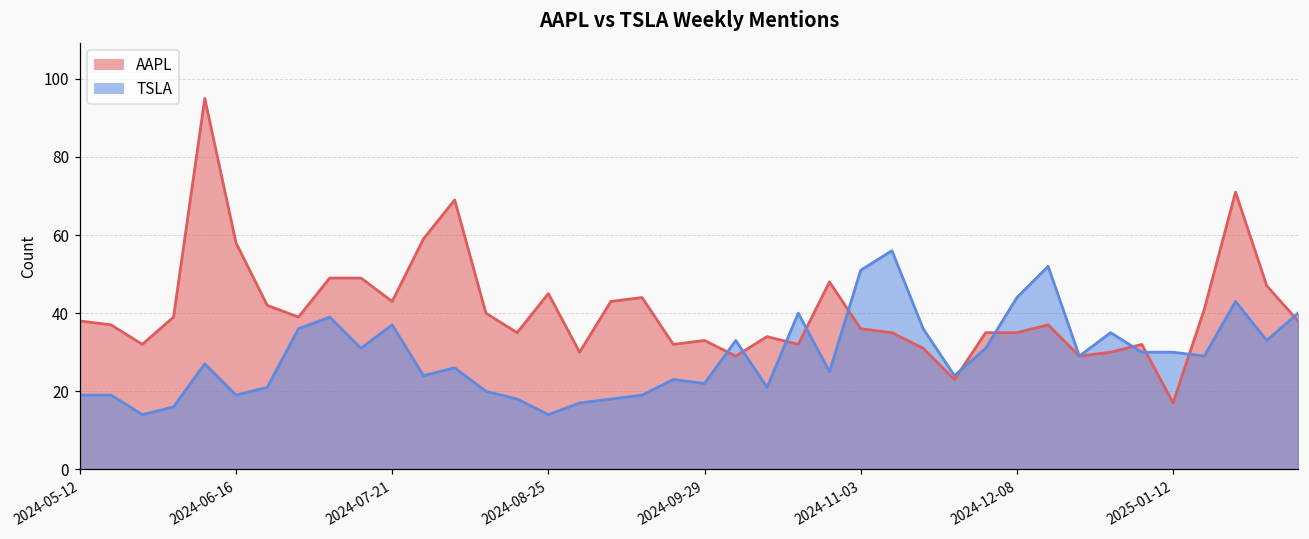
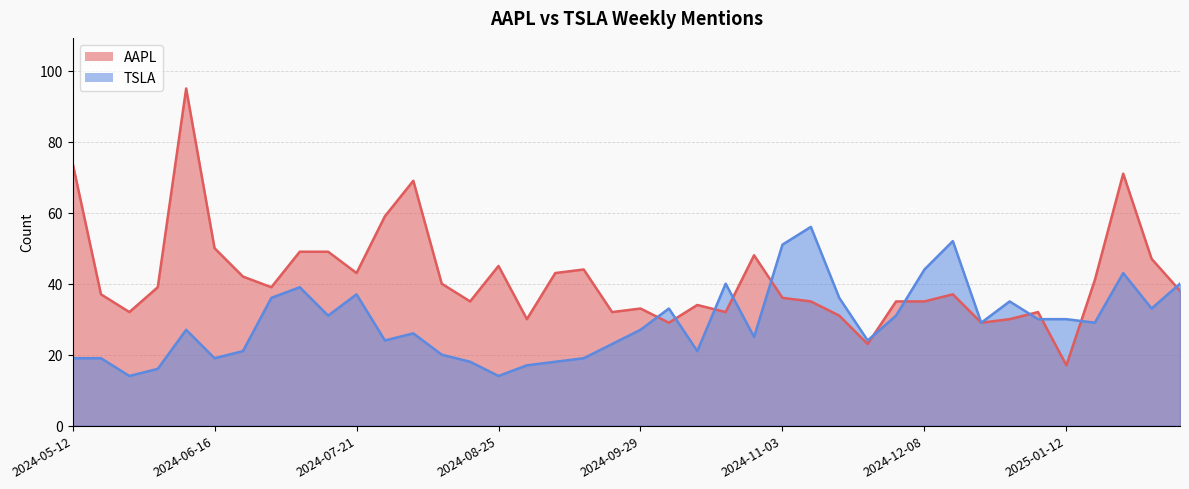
  {
    "AAPL": {
-     "2024-05-12": 38,
-     "2024-06-16": 58,
+     "2024-05-12": 74,
+     "2024-06-16": 50,
      "2024-07-21": 43,
      "2024-08-25": 45,
      "2024-09-29": 33,
      "2024-11-03": 36,
      "2024-12-08": 35,
      "2025-01-12": 17
    },
    "TSLA": {
      "2024-05-12": 19,
      "2024-06-16": 19,
      "2024-07-21": 37,
      "2024-08-25": 14,
-     "2024-09-29": 22,
+     "2024-09-29": 27,
      "2024-11-03": 51,
      "2024-12-08": 44,
      "2025-01-12": 30
    }
  }
